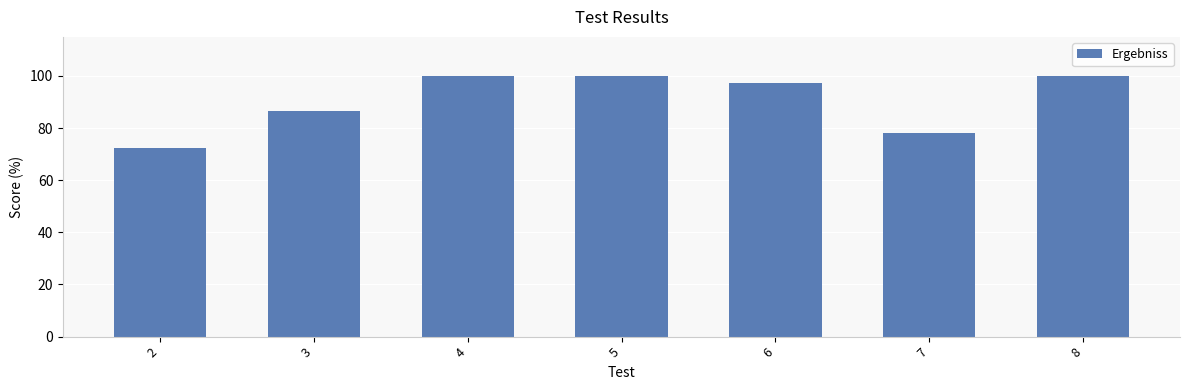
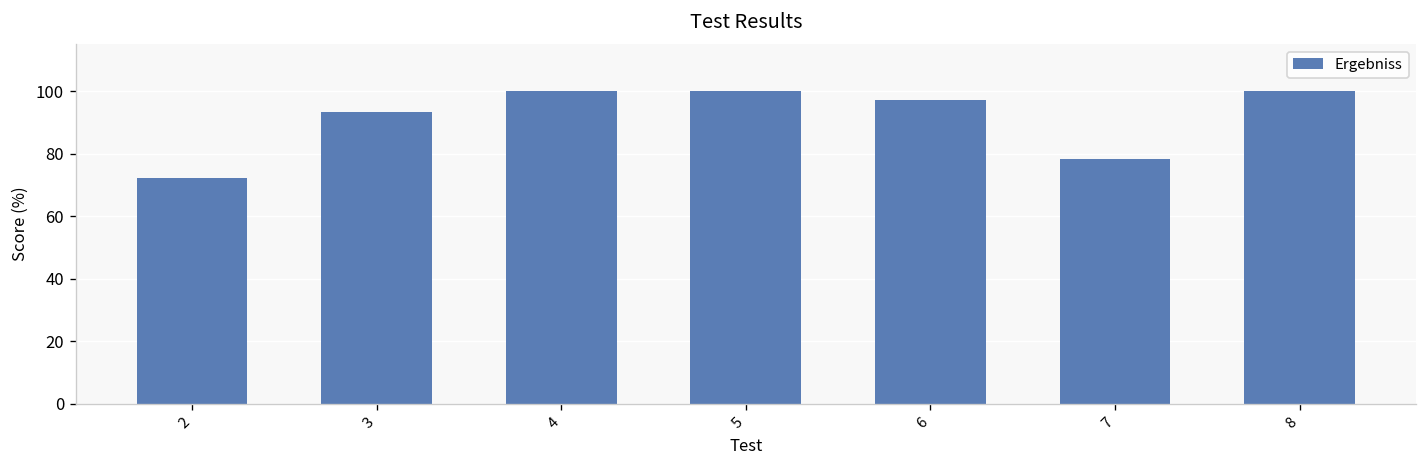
  {
    "2": 72,
-   "3": 87,
+   "3": 93,
    "4": 100,
    "5": 100,
    "6": 97,
    "7": 78,
    "8": 100
  }
